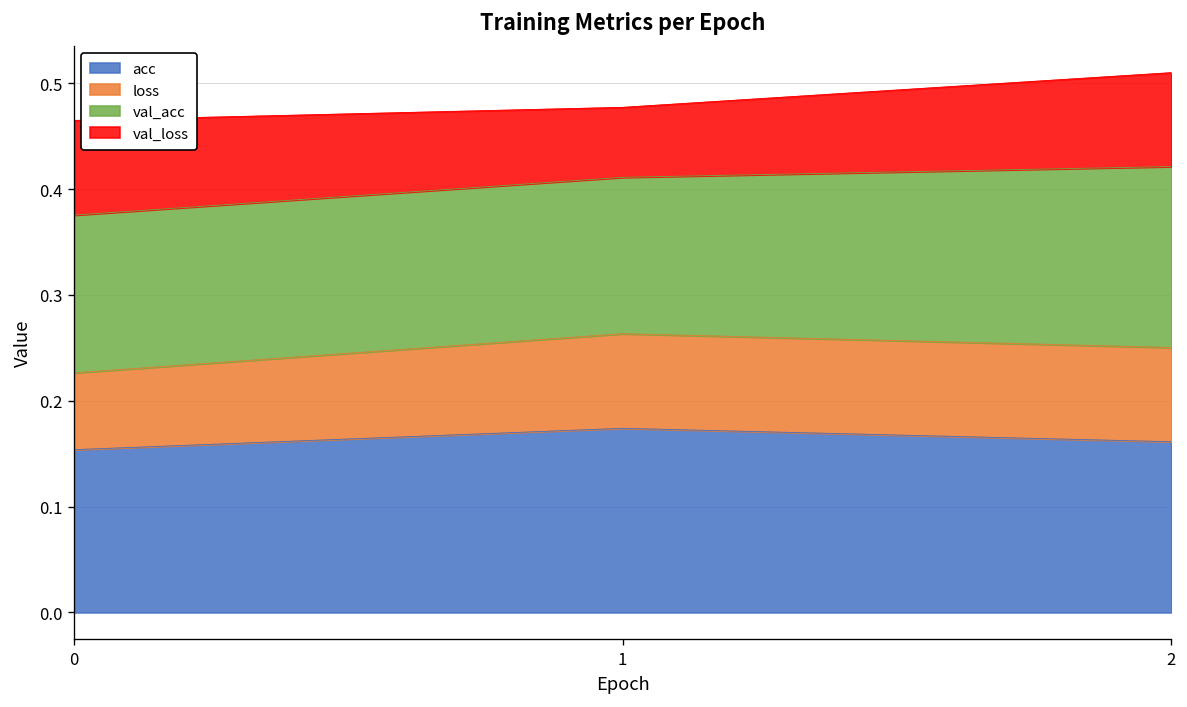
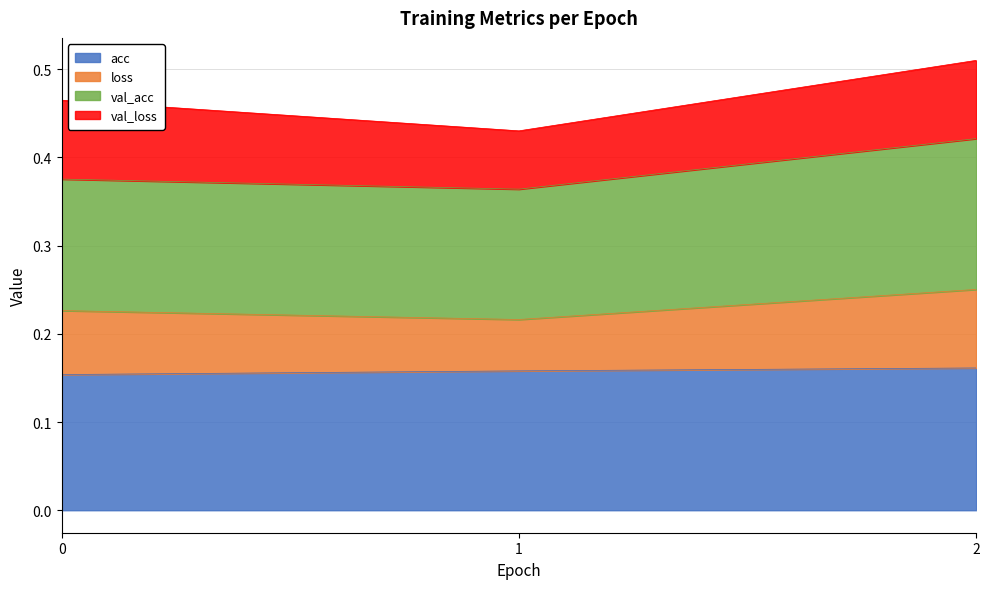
  {
    "acc": {
      "0": 0.15,
-     "1": 0.17,
+     "1": 0.16,
      "2": 0.16
    },
    "loss": {
      "0": 0.07,
-     "1": 0.09,
+     "1": 0.06,
      "2": 0.09
    },
    "val_acc": {
      "0": 0.15,
      "1": 0.15,
      "2": 0.17
    },
    "val_loss": {
      "0": 0.09,
      "1": 0.07,
      "2": 0.09
    }
  }
